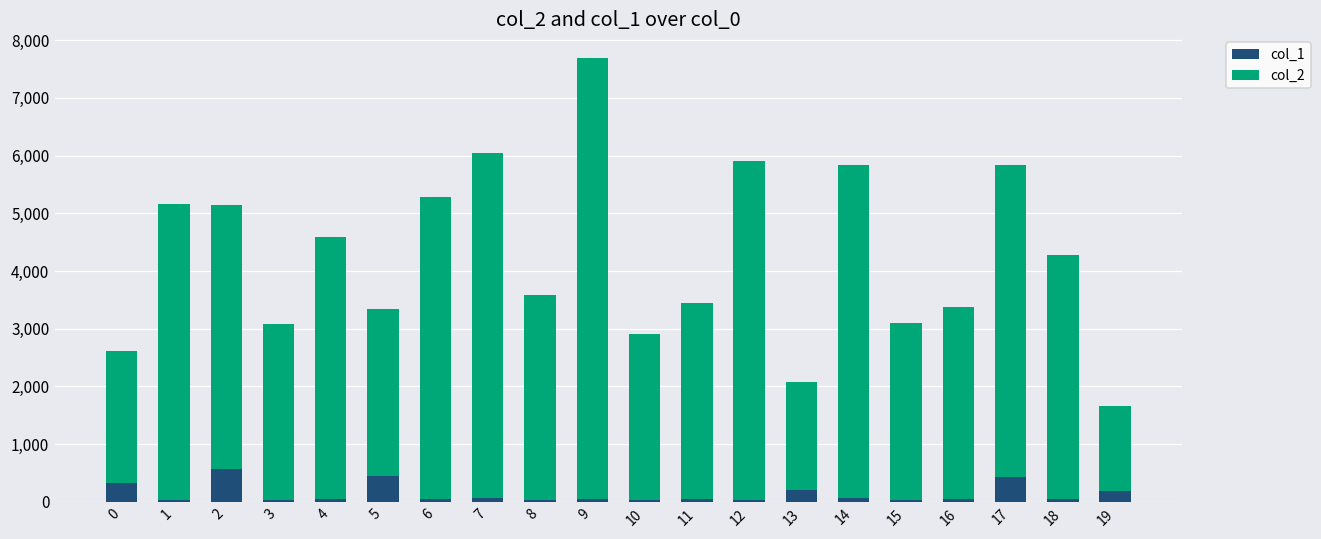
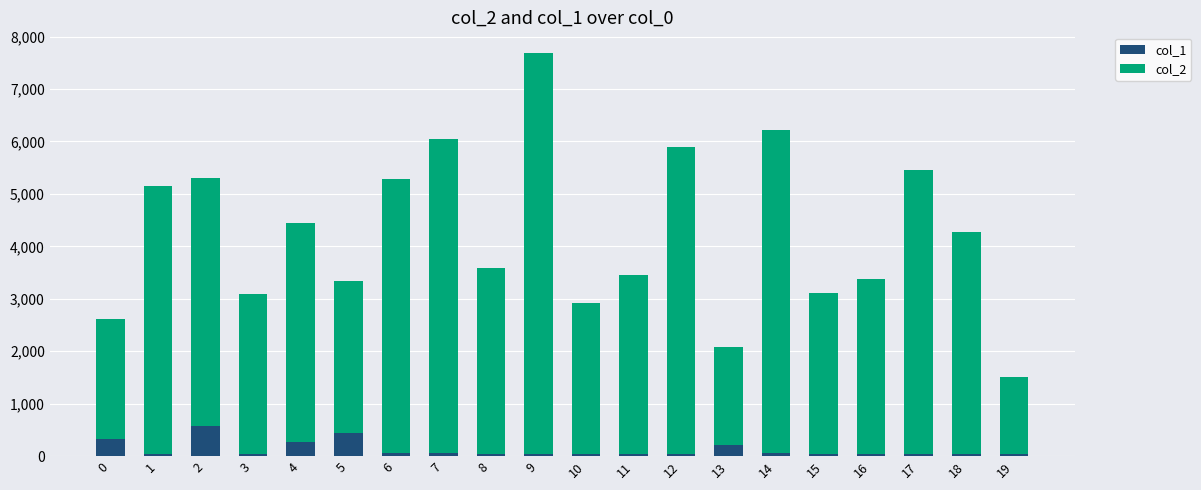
  {
    "col_1": {
      "0": "300",
      "2": "600",
-     "4": "100",
+     "4": "300",
      "5": "400",
      "6": "100",
      "7": "100",
      "13": "200",
      "14": "100",
-     "17": "400",
-     "19": "200"
+     "17": "0",
+     "19": "0"
    },
    "col_2": {
      "0": "2,300",
      "1": "5,100",
-     "2": "4,600",
+     "2": "4,700",
      "3": "3,100",
-     "4": "4,500",
+     "4": "4,200",
      "5": "2,900",
      "6": "5,200",
      "7": "6,000",
      "8": "3,500",
      "9": "7,700",
      "10": "2,900",
      "11": "3,400",
      "12": "5,900",
      "13": "1,900",
-     "14": "5,800",
+     "14": "6,200",
      "15": "3,100",
      "16": "3,300",
      "17": "5,400",
      "18": "4,200",
      "19": "1,500"
    }
  }
